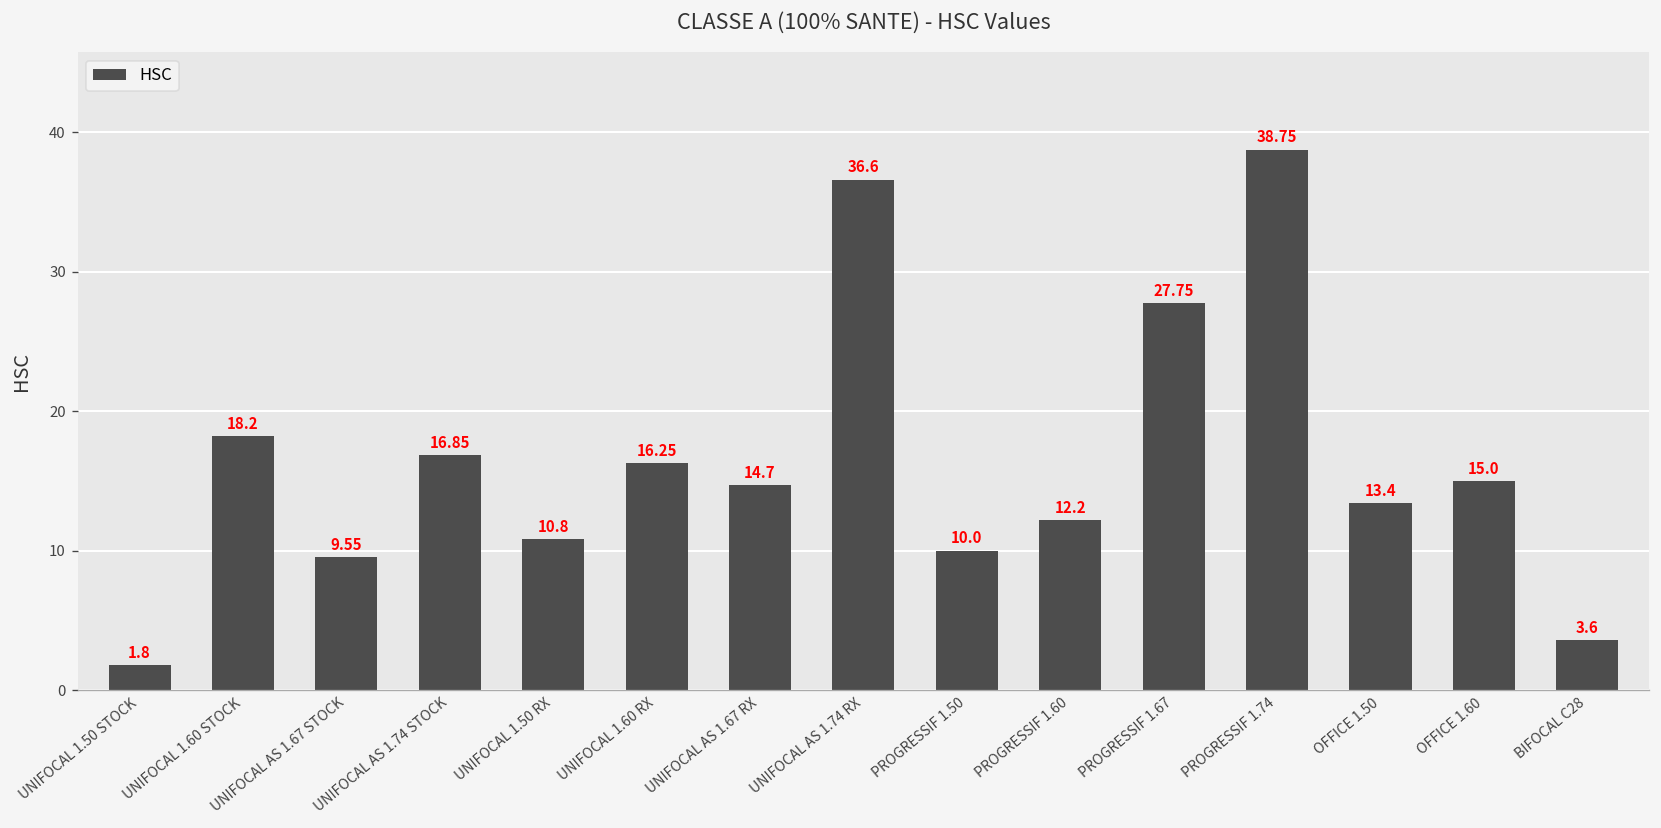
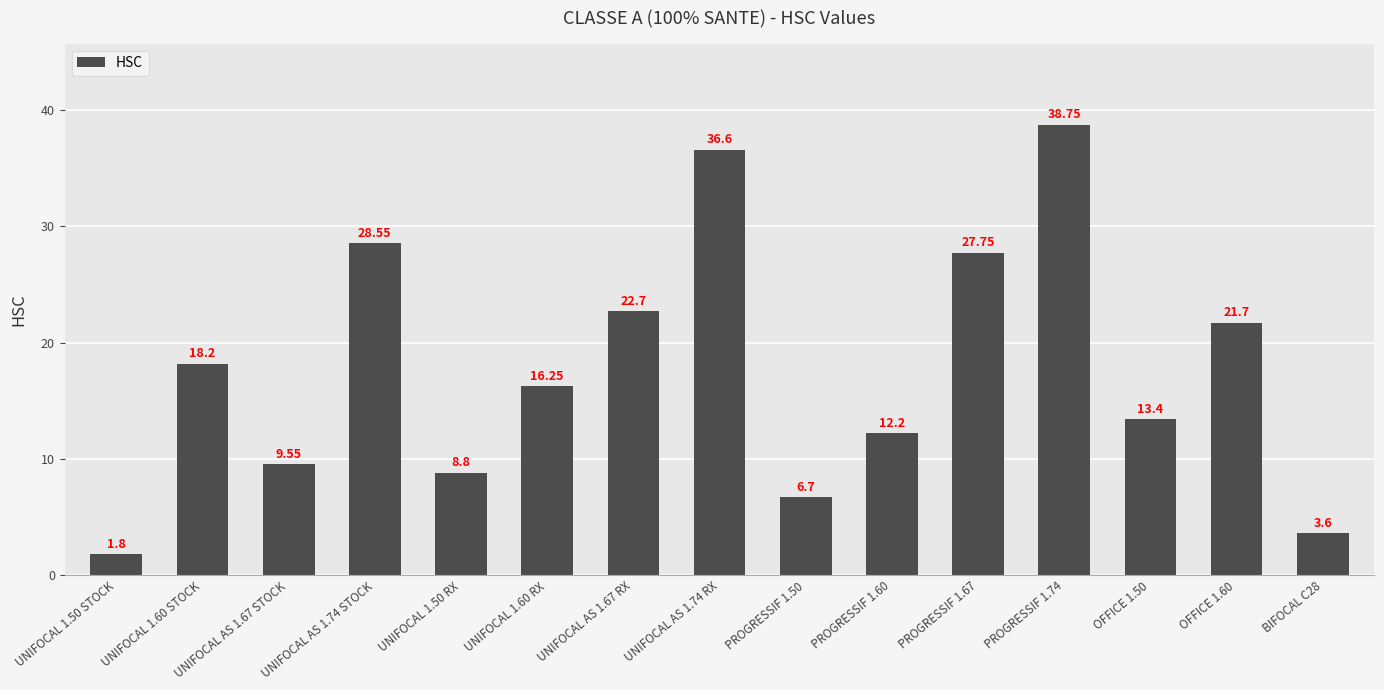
  {
    "UNIFOCAL 1.50 STOCK": 1.8,
    "UNIFOCAL 1.60 STOCK": 18.2,
    "UNIFOCAL AS 1.67 STOCK": 9.55,
-   "UNIFOCAL AS 1.74 STOCK": 16.85,
-   "UNIFOCAL 1.50 RX": 10.8,
+   "UNIFOCAL AS 1.74 STOCK": 28.55,
+   "UNIFOCAL 1.50 RX": 8.8,
    "UNIFOCAL 1.60 RX": 16.25,
-   "UNIFOCAL AS 1.67 RX": 14.7,
+   "UNIFOCAL AS 1.67 RX": 22.7,
    "UNIFOCAL AS 1.74 RX": 36.6,
-   "PROGRESSIF 1.50": 10.0,
+   "PROGRESSIF 1.50": 6.7,
    "PROGRESSIF 1.60": 12.2,
    "PROGRESSIF 1.67": 27.75,
    "PROGRESSIF 1.74": 38.75,
    "OFFICE 1.50": 13.4,
-   "OFFICE 1.60": 15.0,
+   "OFFICE 1.60": 21.7,
    "BIFOCAL C28": 3.6
  }
